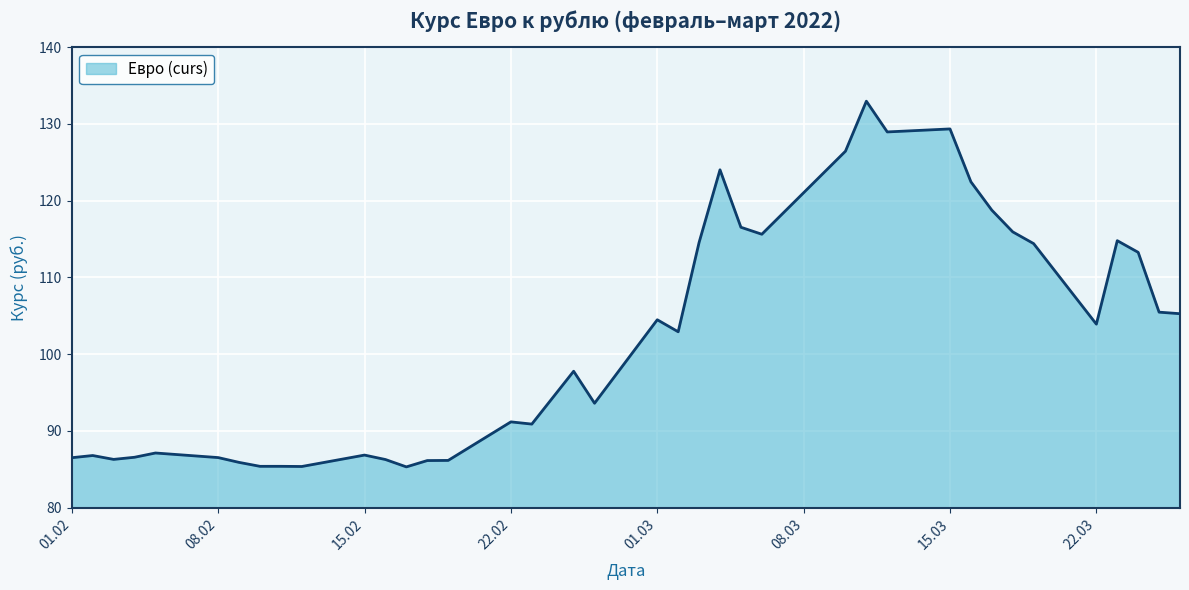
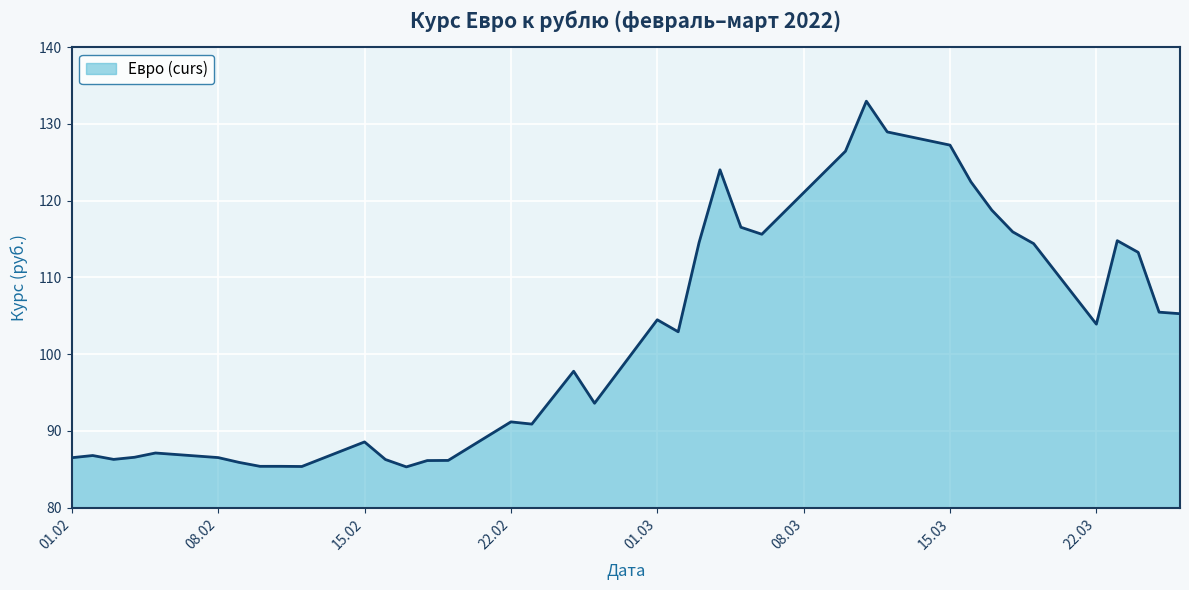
  {
    "01.02": 87,
    "08.02": 87,
-   "15.02": 87,
+   "15.02": 89,
    "22.02": 91,
    "01.03": 104,
-   "15.03": 129,
+   "15.03": 127,
    "22.03": 104
  }
